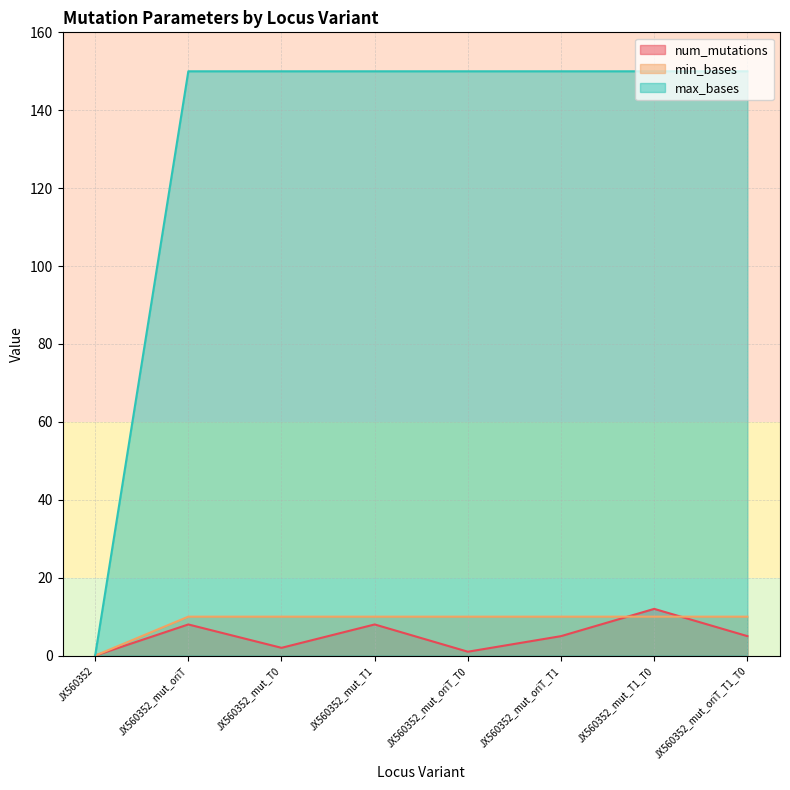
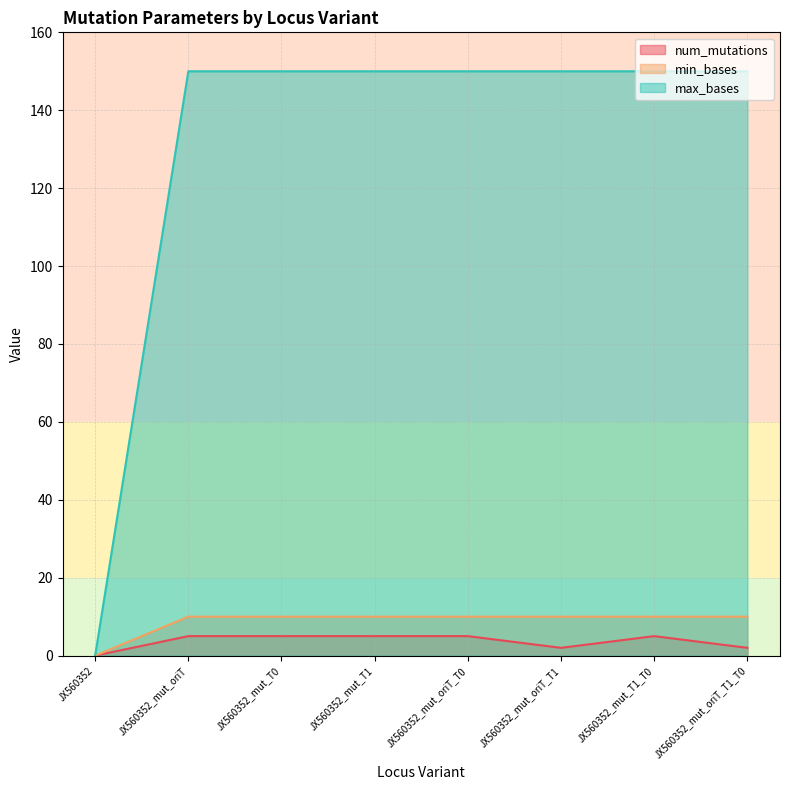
  {
    "num_mutations": {
-     "JX560352_mut_oriT": 8,
-     "JX560352_mut_T0": 2,
-     "JX560352_mut_T1": 8,
-     "JX560352_mut_oriT_T0": 1,
-     "JX560352_mut_oriT_T1": 5,
-     "JX560352_mut_T1_T0": 12,
-     "JX560352_mut_oriT_T1_T0": 5
+     "JX560352_mut_oriT": 5,
+     "JX560352_mut_T0": 5,
+     "JX560352_mut_T1": 5,
+     "JX560352_mut_oriT_T0": 5,
+     "JX560352_mut_oriT_T1": 2,
+     "JX560352_mut_T1_T0": 5,
+     "JX560352_mut_oriT_T1_T0": 2
    },
    "min_bases": {
      "JX560352_mut_oriT": 10,
      "JX560352_mut_T0": 10,
      "JX560352_mut_T1": 10,
      "JX560352_mut_oriT_T0": 10,
      "JX560352_mut_oriT_T1": 10,
      "JX560352_mut_T1_T0": 10,
      "JX560352_mut_oriT_T1_T0": 10
    },
    "max_bases": {
      "JX560352_mut_oriT": 150,
      "JX560352_mut_T0": 150,
      "JX560352_mut_T1": 150,
      "JX560352_mut_oriT_T0": 150,
      "JX560352_mut_oriT_T1": 150
    }
  }
